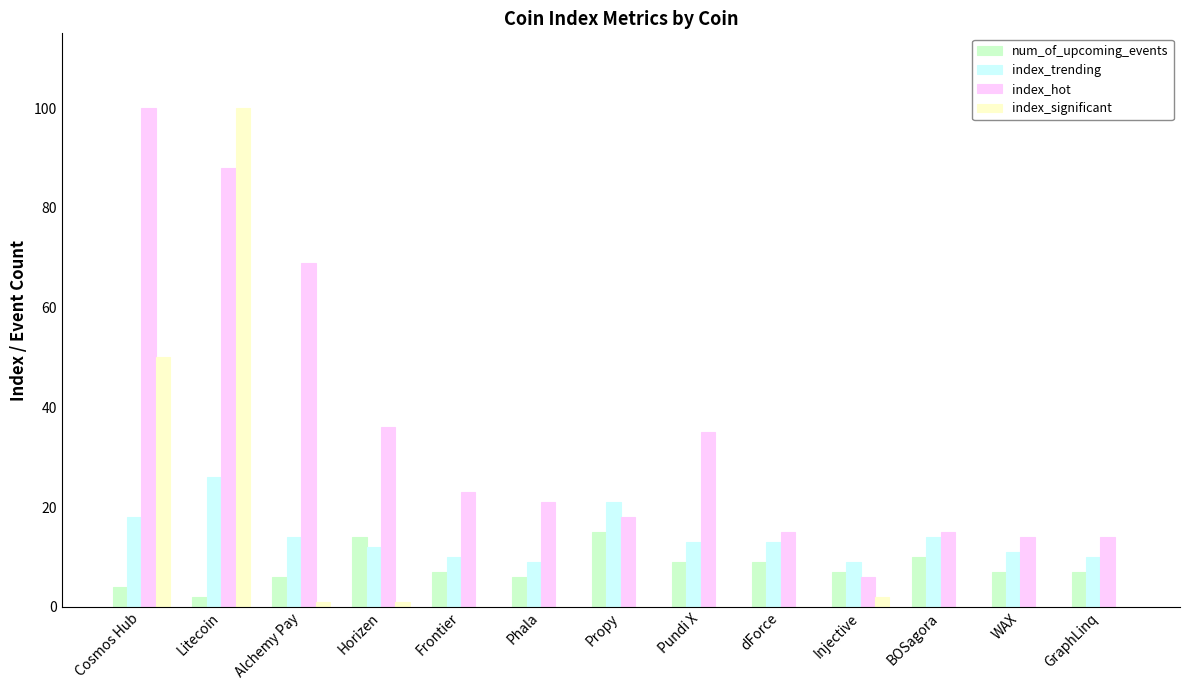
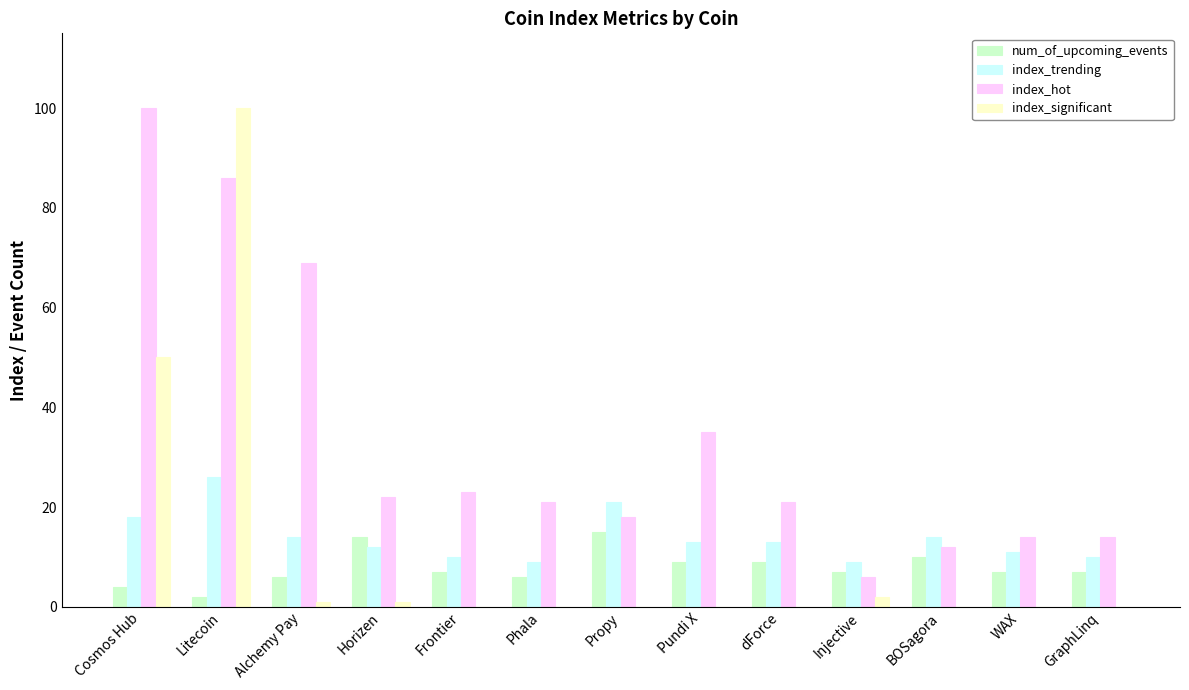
  {
    "index_hot": {
      "Cosmos Hub": 100,
-     "Litecoin": 88,
+     "Litecoin": 86,
      "Alchemy Pay": 69,
-     "Horizen": 36,
+     "Horizen": 22,
      "Frontier": 23,
      "Phala": 21,
      "Propy": 18,
      "Pundi X": 35,
-     "dForce": 15,
+     "dForce": 21,
      "Injective": 6,
-     "BOSagora": 15,
+     "BOSagora": 12,
      "WAX": 14,
      "GraphLinq": 14
    }
  }
